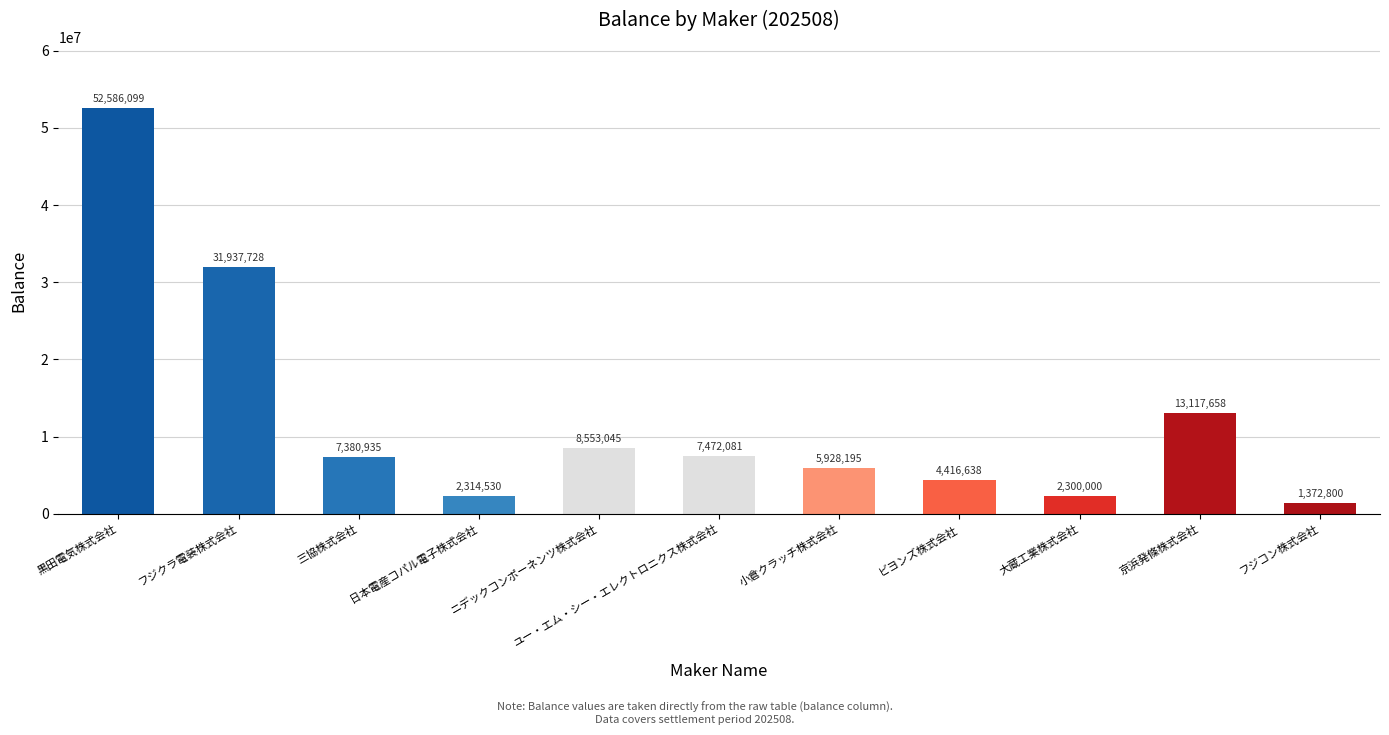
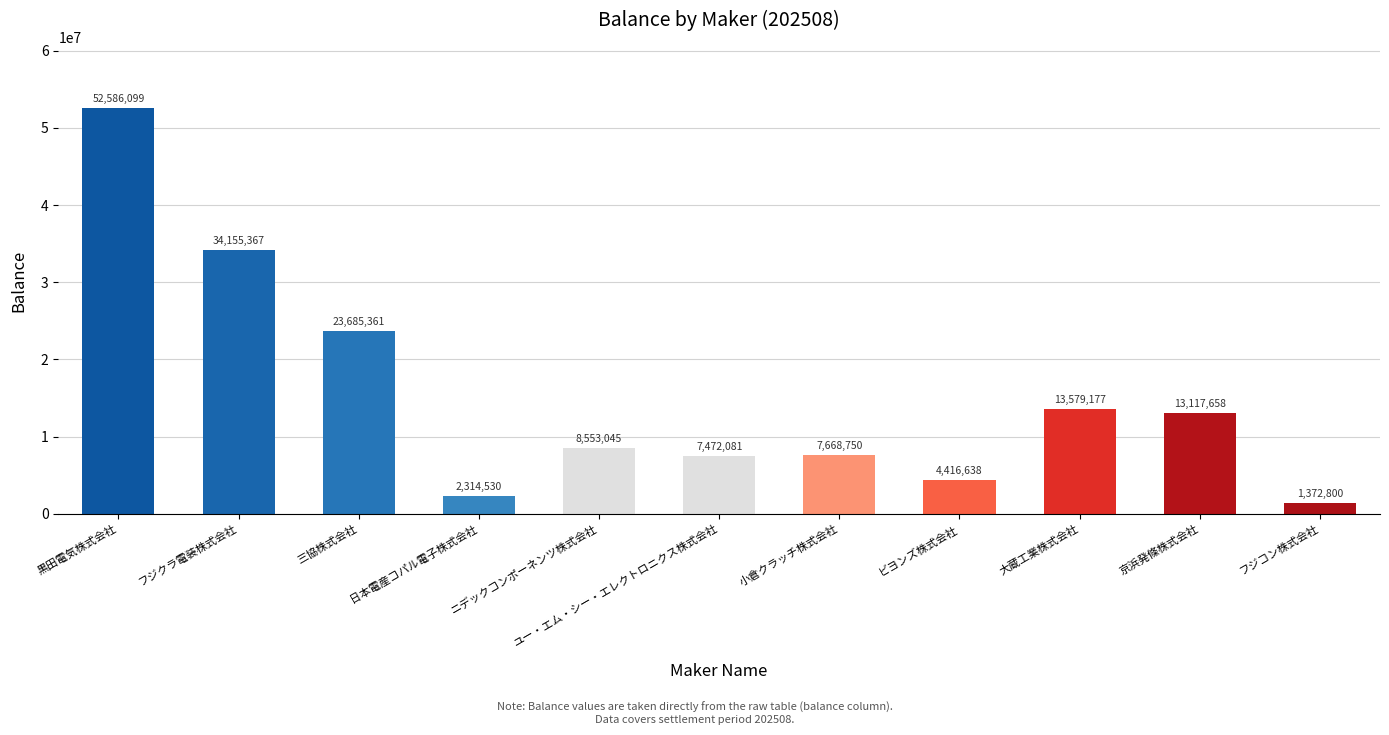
  {
    "黒田電気株式会社": "52,586,099",
-   "フジクラ電装株式会社": "31,937,728",
-   "三協株式会社": "7,380,935",
+   "フジクラ電装株式会社": "34,155,367",
+   "三協株式会社": "23,685,361",
    "日本電産コパル電子株式会社": "2,314,530",
    "ニデックコンポーネンツ株式会社": "8,553,045",
    "ユー・エム・シー・エレクトロニクス株式会社": "7,472,081",
-   "小倉クラッチ株式会社": "5,928,195",
+   "小倉クラッチ株式会社": "7,668,750",
    "ビヨンズ株式会社": "4,416,638",
-   "大蔵工業株式会社": "2,300,000",
+   "大蔵工業株式会社": "13,579,177",
    "京浜発條株式会社": "13,117,658",
    "フジコン株式会社": "1,372,800"
  }
